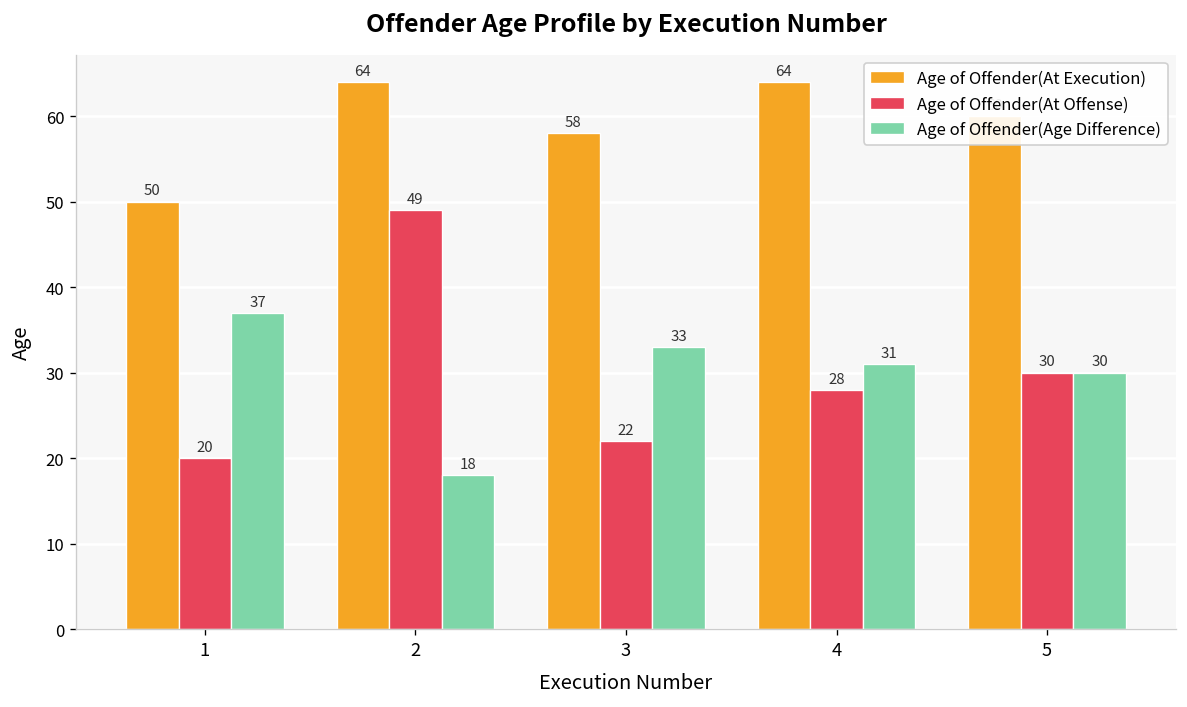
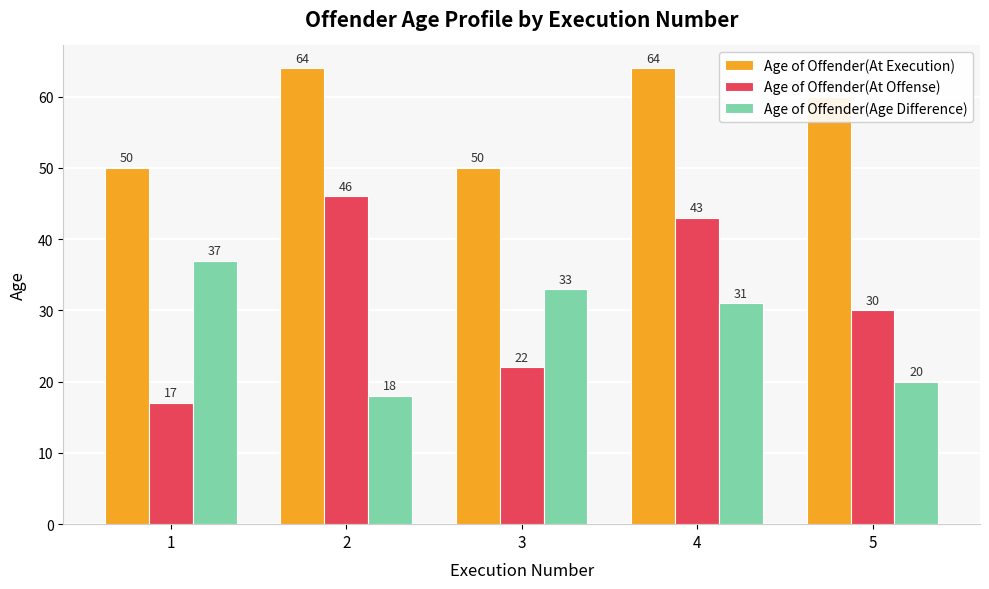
  {
    "Age of Offender(At Execution)": {
      "1": 50,
      "2": 64,
-     "3": 58,
+     "3": 50,
      "4": 64
    },
    "Age of Offender(At Offense)": {
-     "1": 20,
-     "2": 49,
+     "1": 17,
+     "2": 46,
      "3": 22,
-     "4": 28,
+     "4": 43,
      "5": 30
    },
    "Age of Offender(Age Difference)": {
      "1": 37,
      "2": 18,
      "3": 33,
      "4": 31,
-     "5": 30
+     "5": 20
    }
  }
